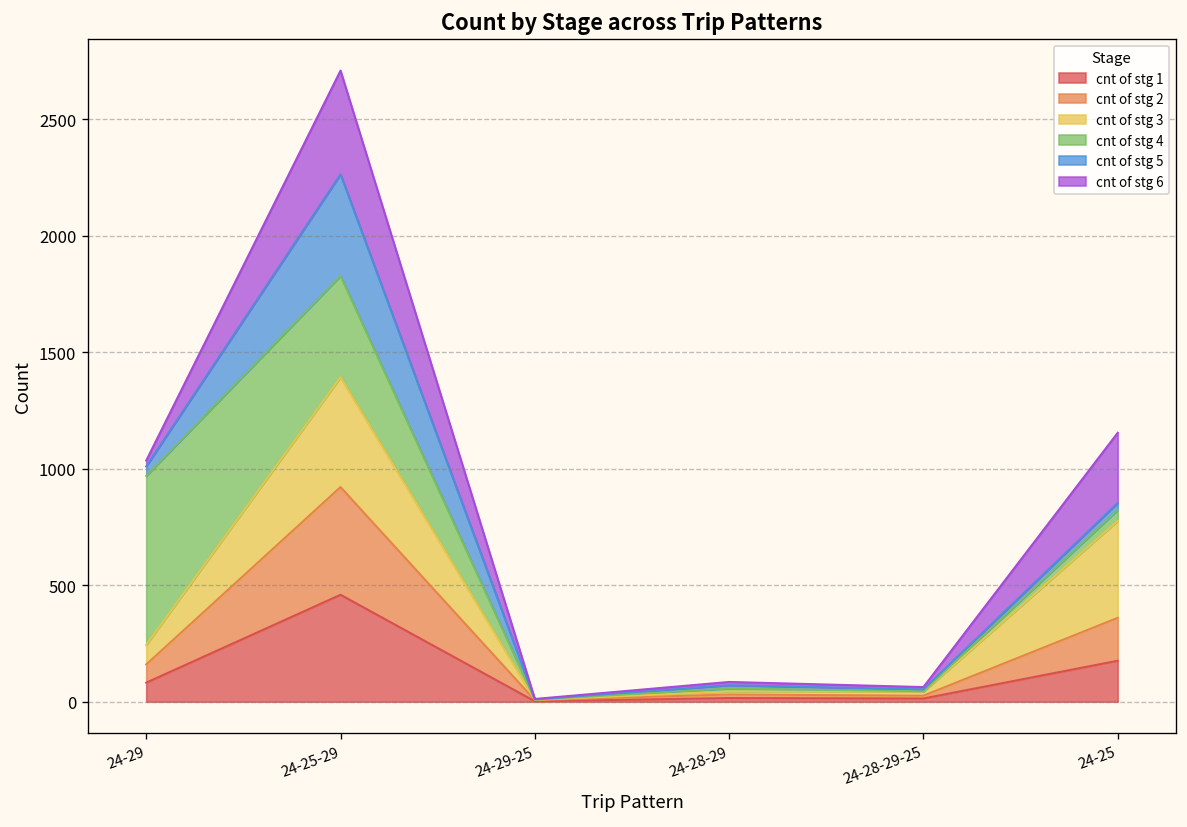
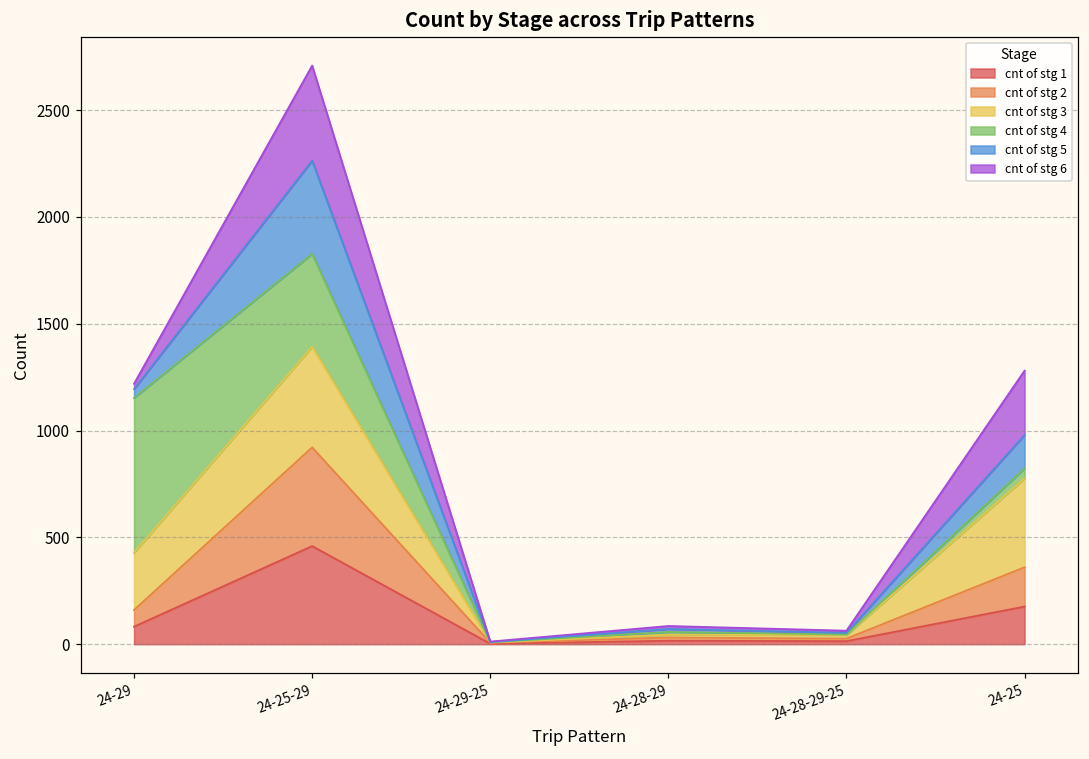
  {
    "cnt of stg 3": {
-     "24-29": 80,
+     "24-29": 270,
      "24-25-29": 470,
      "24-25": 420
    },
    "cnt of stg 4": {
      "24-29": 730,
      "24-25-29": 440,
      "24-28-29": 10,
      "24-25": 50
    },
    "cnt of stg 5": {
      "24-29": 40,
      "24-25-29": 440,
      "24-28-29": 10,
-     "24-25": 30
+     "24-25": 160
    },
    "cnt of stg 6": {
      "24-29": 30,
      "24-25-29": 450,
      "24-28-29": 10,
      "24-25": 300
    }
  }
